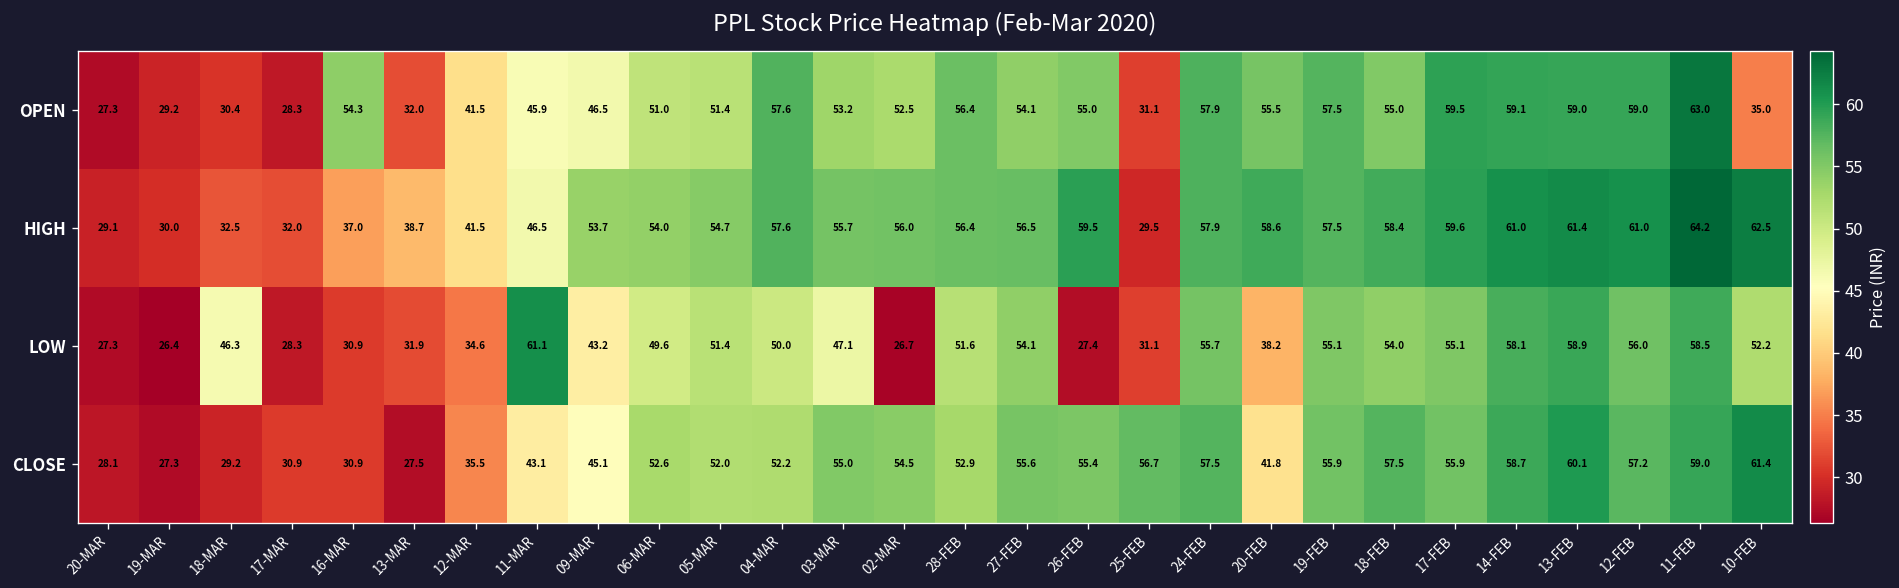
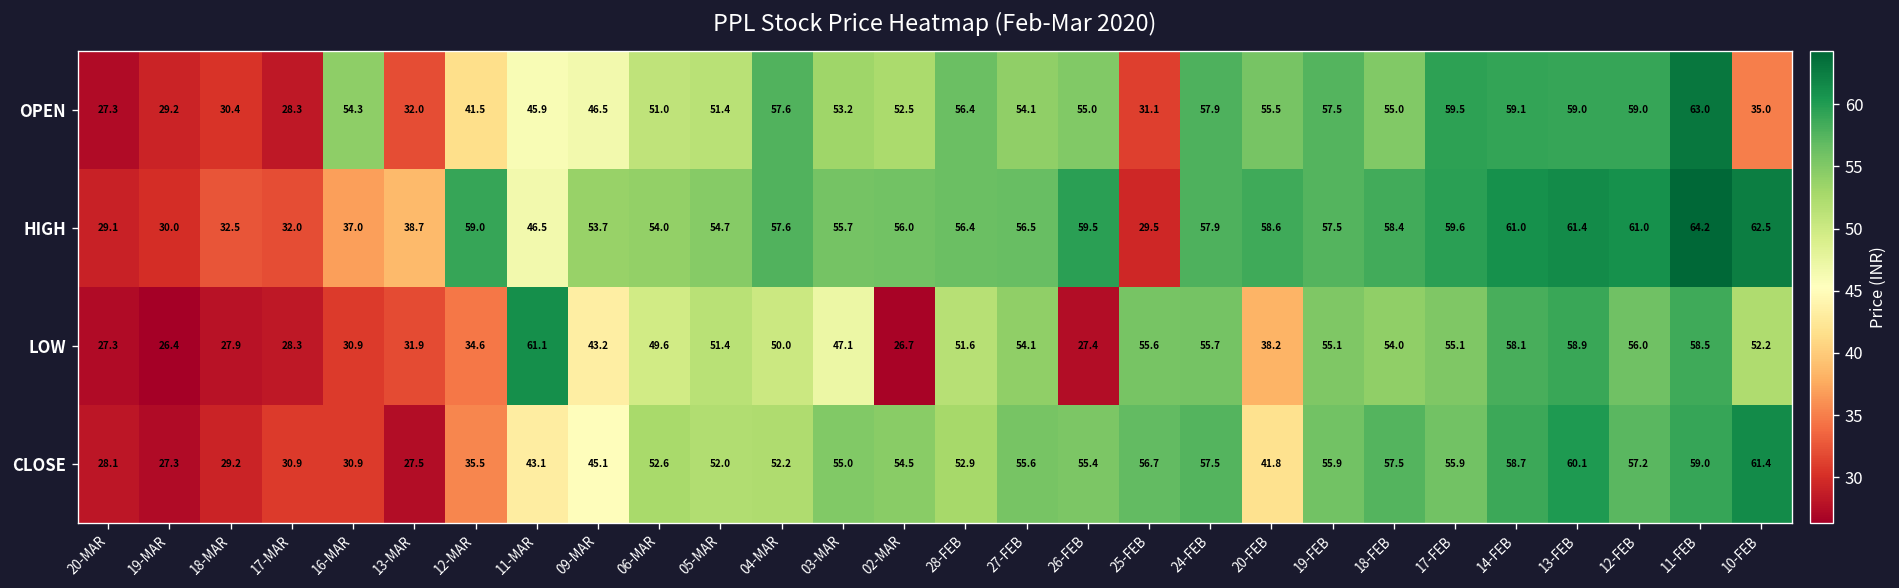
  {
    "OPEN": {
      "20-MAR": 27.3,
      "19-MAR": 29.2,
      "18-MAR": 30.4,
      "17-MAR": 28.3,
      "16-MAR": 54.3,
      "13-MAR": 32.0,
      "12-MAR": 41.5,
      "11-MAR": 45.9,
      "09-MAR": 46.5,
      "06-MAR": 51.0,
      "05-MAR": 51.4,
      "04-MAR": 57.6,
      "03-MAR": 53.2,
      "02-MAR": 52.5,
      "28-FEB": 56.4,
      "27-FEB": 54.1,
      "26-FEB": 55.0,
      "25-FEB": 31.1,
      "24-FEB": 57.9,
      "20-FEB": 55.5,
      "19-FEB": 57.5,
      "18-FEB": 55.0,
      "17-FEB": 59.5,
      "14-FEB": 59.1,
      "13-FEB": 59.0,
      "12-FEB": 59.0,
      "11-FEB": 63.0,
      "10-FEB": 35.0
    },
    "HIGH": {
      "20-MAR": 29.1,
      "19-MAR": 30.0,
      "18-MAR": 32.5,
      "17-MAR": 32.0,
      "16-MAR": 37.0,
      "13-MAR": 38.7,
-     "12-MAR": 41.5,
+     "12-MAR": 59.0,
      "11-MAR": 46.5,
      "09-MAR": 53.7,
      "06-MAR": 54.0,
      "05-MAR": 54.7,
      "04-MAR": 57.6,
      "03-MAR": 55.7,
      "02-MAR": 56.0,
      "28-FEB": 56.4,
      "27-FEB": 56.5,
      "26-FEB": 59.5,
      "25-FEB": 29.5,
      "24-FEB": 57.9,
      "20-FEB": 58.6,
      "19-FEB": 57.5,
      "18-FEB": 58.4,
      "17-FEB": 59.6,
      "14-FEB": 61.0,
      "13-FEB": 61.4,
      "12-FEB": 61.0,
      "11-FEB": 64.2,
      "10-FEB": 62.5
    },
    "LOW": {
      "20-MAR": 27.3,
      "19-MAR": 26.4,
-     "18-MAR": 46.3,
+     "18-MAR": 27.9,
      "17-MAR": 28.3,
      "16-MAR": 30.9,
      "13-MAR": 31.9,
      "12-MAR": 34.6,
      "11-MAR": 61.1,
      "09-MAR": 43.2,
      "06-MAR": 49.6,
      "05-MAR": 51.4,
      "04-MAR": 50.0,
      "03-MAR": 47.1,
      "02-MAR": 26.7,
      "28-FEB": 51.6,
      "27-FEB": 54.1,
      "26-FEB": 27.4,
-     "25-FEB": 31.1,
+     "25-FEB": 55.6,
      "24-FEB": 55.7,
      "20-FEB": 38.2,
      "19-FEB": 55.1,
      "18-FEB": 54.0,
      "17-FEB": 55.1,
      "14-FEB": 58.1,
      "13-FEB": 58.9,
      "12-FEB": 56.0,
      "11-FEB": 58.5,
      "10-FEB": 52.2
    },
    "CLOSE": {
      "20-MAR": 28.1,
      "19-MAR": 27.3,
      "18-MAR": 29.2,
      "17-MAR": 30.9,
      "16-MAR": 30.9,
      "13-MAR": 27.5,
      "12-MAR": 35.5,
      "11-MAR": 43.1,
      "09-MAR": 45.1,
      "06-MAR": 52.6,
      "05-MAR": 52.0,
      "04-MAR": 52.2,
      "03-MAR": 55.0,
      "02-MAR": 54.5,
      "28-FEB": 52.9,
      "27-FEB": 55.6,
      "26-FEB": 55.4,
      "25-FEB": 56.7,
      "24-FEB": 57.5,
      "20-FEB": 41.8,
      "19-FEB": 55.9,
      "18-FEB": 57.5,
      "17-FEB": 55.9,
      "14-FEB": 58.7,
      "13-FEB": 60.1,
      "12-FEB": 57.2,
      "11-FEB": 59.0,
      "10-FEB": 61.4
    }
  }
